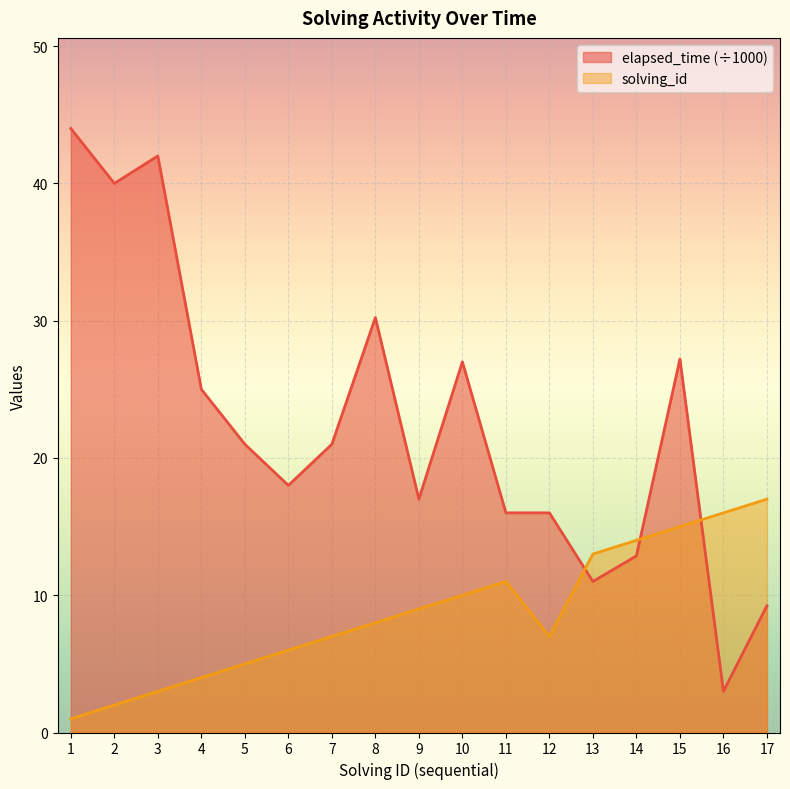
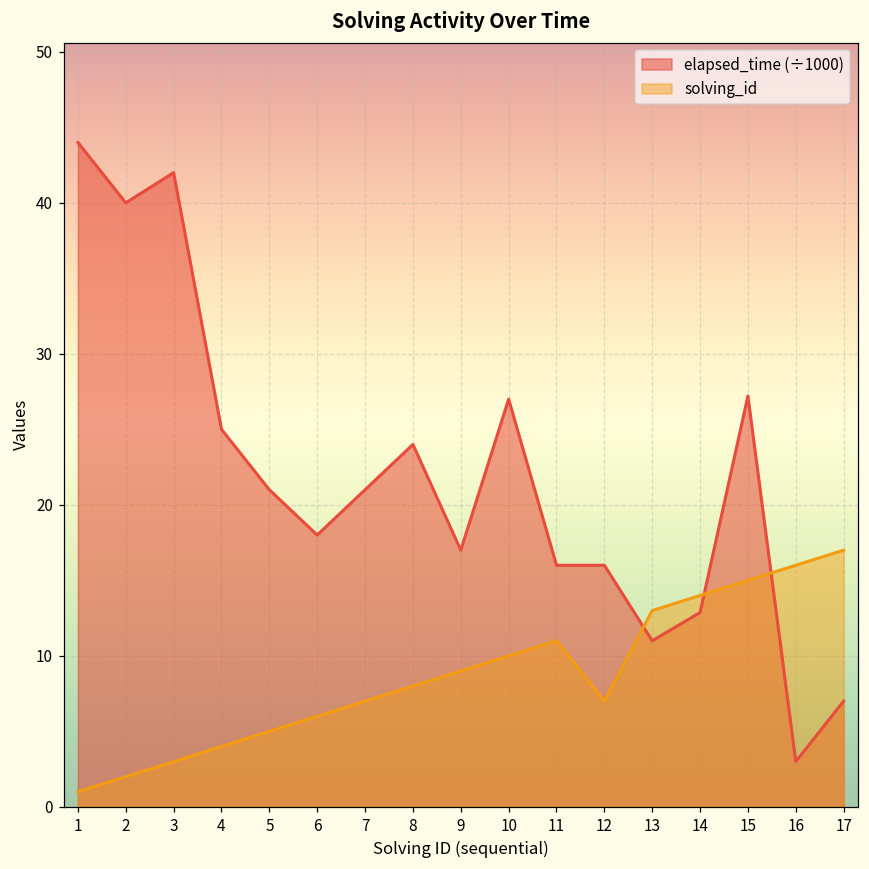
  {
    "elapsed_time (÷1000)": {
      "1": 44.0,
      "2": 40.0,
      "3": 42.0,
      "4": 25.0,
      "5": 21.0,
      "6": 18.0,
      "7": 21.0,
-     "8": 30.2,
+     "8": 24.0,
      "9": 17.0,
      "10": 27.0,
      "11": 16.0,
      "12": 16.0,
      "13": 11.0,
      "14": 12.9,
      "15": 27.2,
      "16": 3.0,
-     "17": 9.2
+     "17": 7.0
    },
    "solving_id": {
      "1": 1.0,
      "2": 2.0,
      "3": 3.0,
      "4": 4.0,
      "5": 5.0,
      "6": 6.0,
      "7": 7.0,
      "8": 8.0,
      "9": 9.0,
      "10": 10.0,
      "11": 11.0,
      "12": 7.0,
      "13": 13.0,
      "14": 14.0,
      "15": 15.0,
      "16": 16.0,
      "17": 17.0
    }
  }
